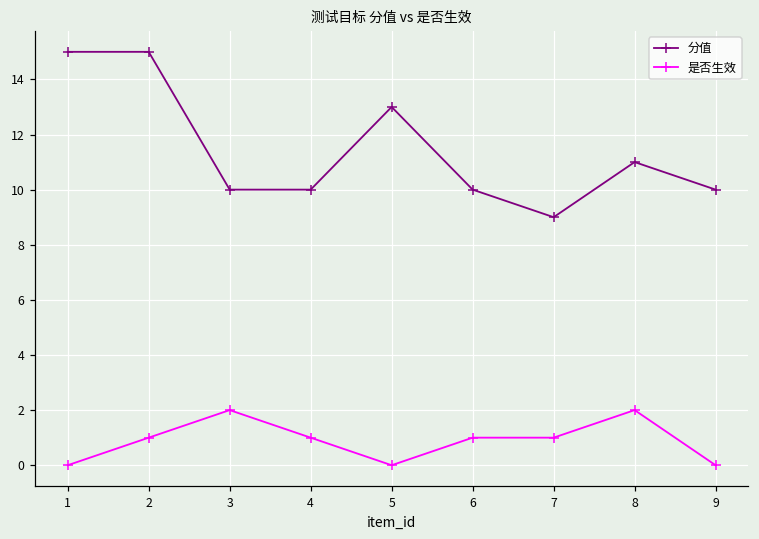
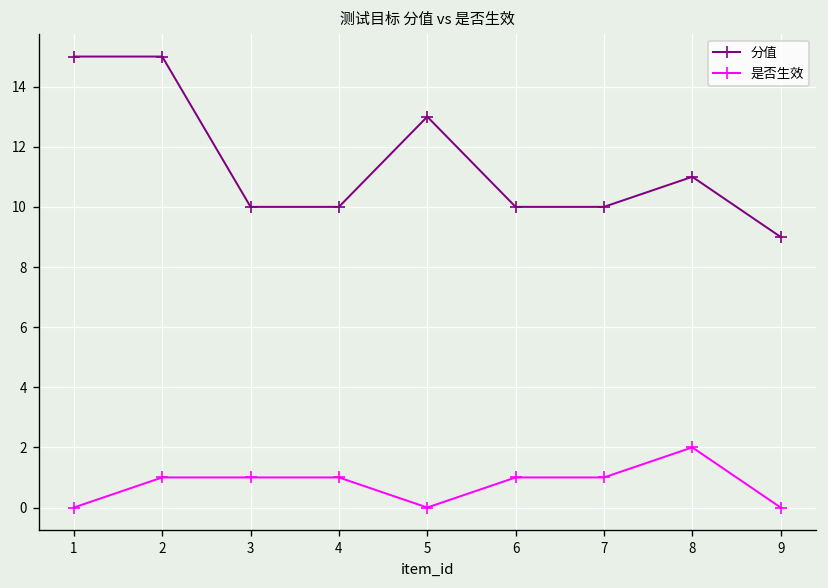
  {
    "分值": {
      "1": 15,
      "2": 15,
      "3": 10,
      "4": 10,
      "5": 13,
      "6": 10,
-     "7": 9,
+     "7": 10,
      "8": 11,
-     "9": 10
+     "9": 9
    },
    "是否生效": {
      "1": 0,
      "2": 1,
-     "3": 2,
+     "3": 1,
      "4": 1,
      "5": 0,
      "6": 1,
      "7": 1,
      "8": 2,
      "9": 0
    }
  }
